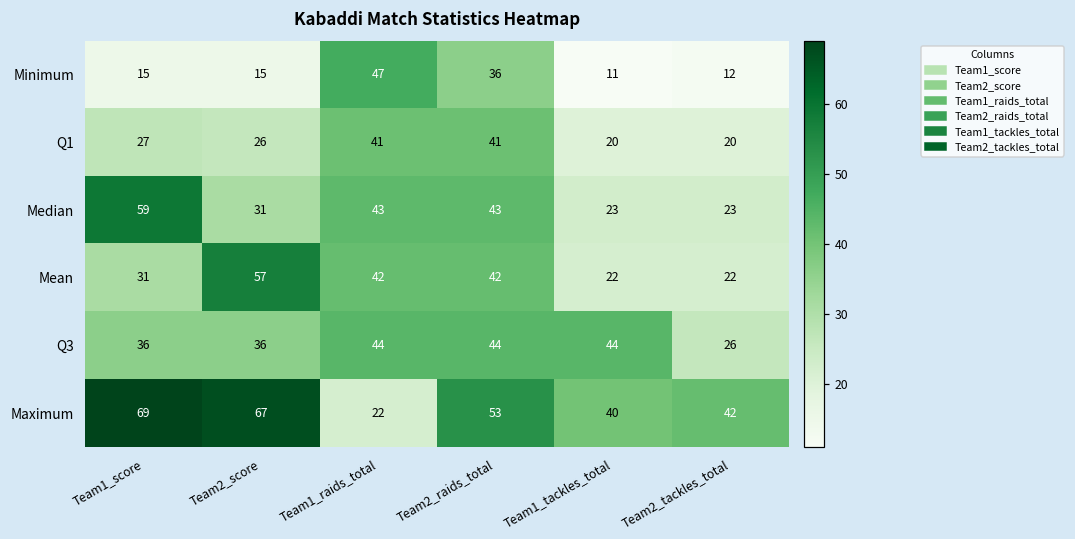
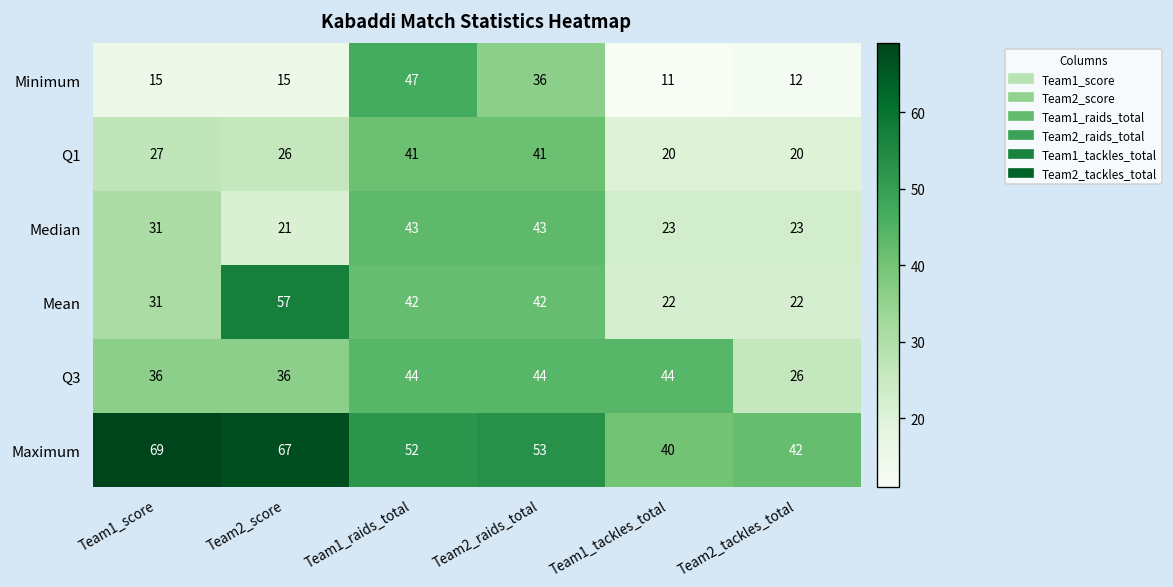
  {
    "Minimum": {
      "Team1_score": 15,
      "Team2_score": 15,
      "Team1_raids_total": 47,
      "Team2_raids_total": 36,
      "Team1_tackles_total": 11,
      "Team2_tackles_total": 12
    },
    "Q1": {
      "Team1_score": 27,
      "Team2_score": 26,
      "Team1_raids_total": 41,
      "Team2_raids_total": 41,
      "Team1_tackles_total": 20,
      "Team2_tackles_total": 20
    },
    "Median": {
-     "Team1_score": 59,
-     "Team2_score": 31,
+     "Team1_score": 31,
+     "Team2_score": 21,
      "Team1_raids_total": 43,
      "Team2_raids_total": 43,
      "Team1_tackles_total": 23,
      "Team2_tackles_total": 23
    },
    "Mean": {
      "Team1_score": 31,
      "Team2_score": 57,
      "Team1_raids_total": 42,
      "Team2_raids_total": 42,
      "Team1_tackles_total": 22,
      "Team2_tackles_total": 22
    },
    "Q3": {
      "Team1_score": 36,
      "Team2_score": 36,
      "Team1_raids_total": 44,
      "Team2_raids_total": 44,
      "Team1_tackles_total": 44,
      "Team2_tackles_total": 26
    },
    "Maximum": {
      "Team1_score": 69,
      "Team2_score": 67,
-     "Team1_raids_total": 22,
+     "Team1_raids_total": 52,
      "Team2_raids_total": 53,
      "Team1_tackles_total": 40,
      "Team2_tackles_total": 42
    }
  }
